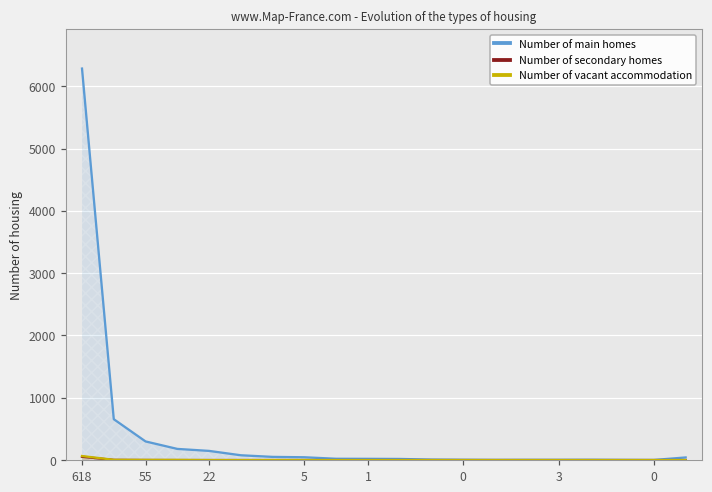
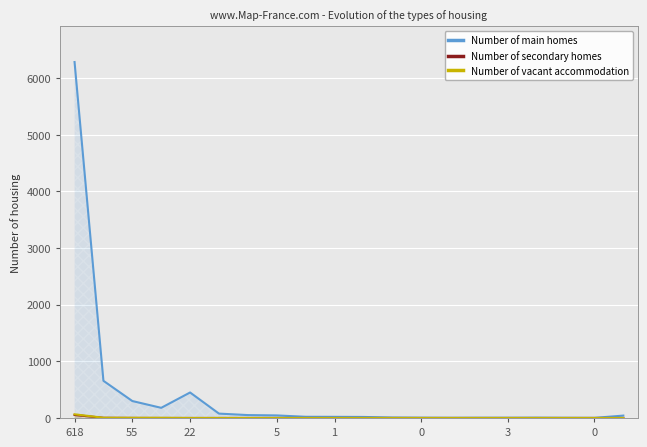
  {
    "Number of main homes": {
      "618": 6300,
      "55": 300,
-     "22": 100
+     "22": 500
    }
  }
